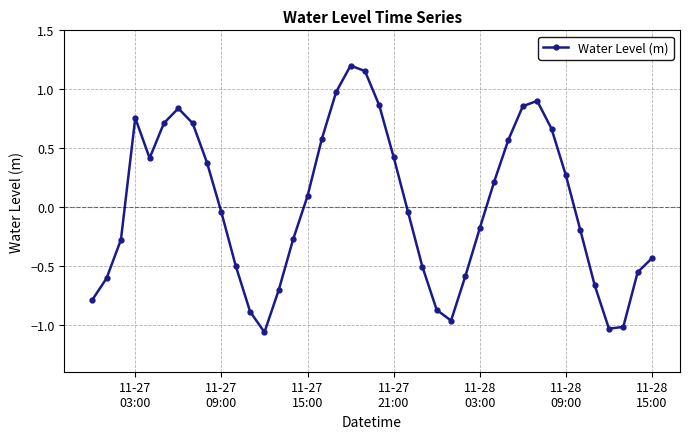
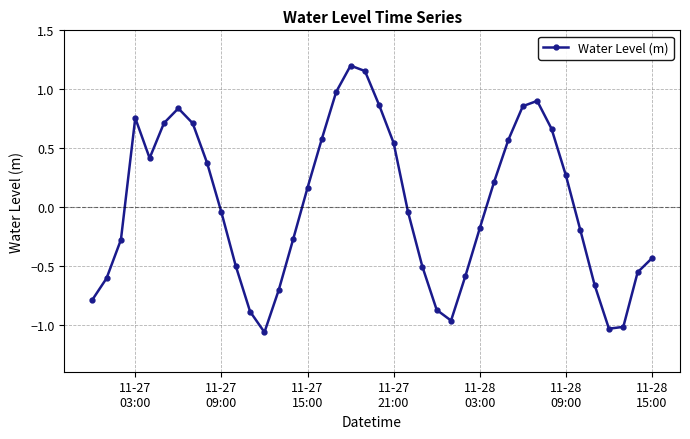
  {
    "11-27 03:00": 0.76,
    "11-27 09:00": -0.05,
-   "11-27 15:00": 0.09,
-   "11-27 21:00": 0.42,
+   "11-27 15:00": 0.16,
+   "11-27 21:00": 0.54,
    "11-28 03:00": -0.18,
    "11-28 09:00": 0.27,
    "11-28 15:00": -0.44
  }
